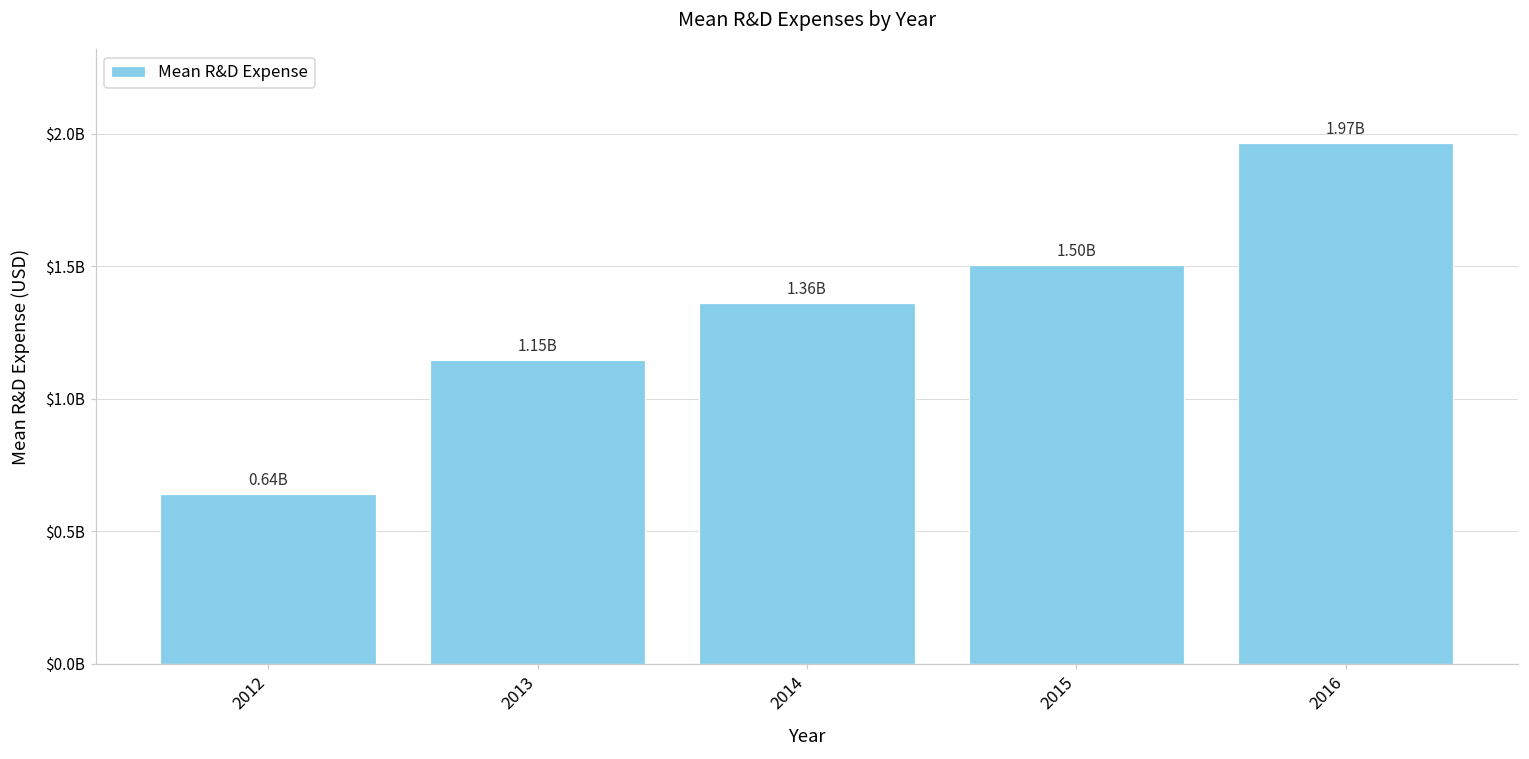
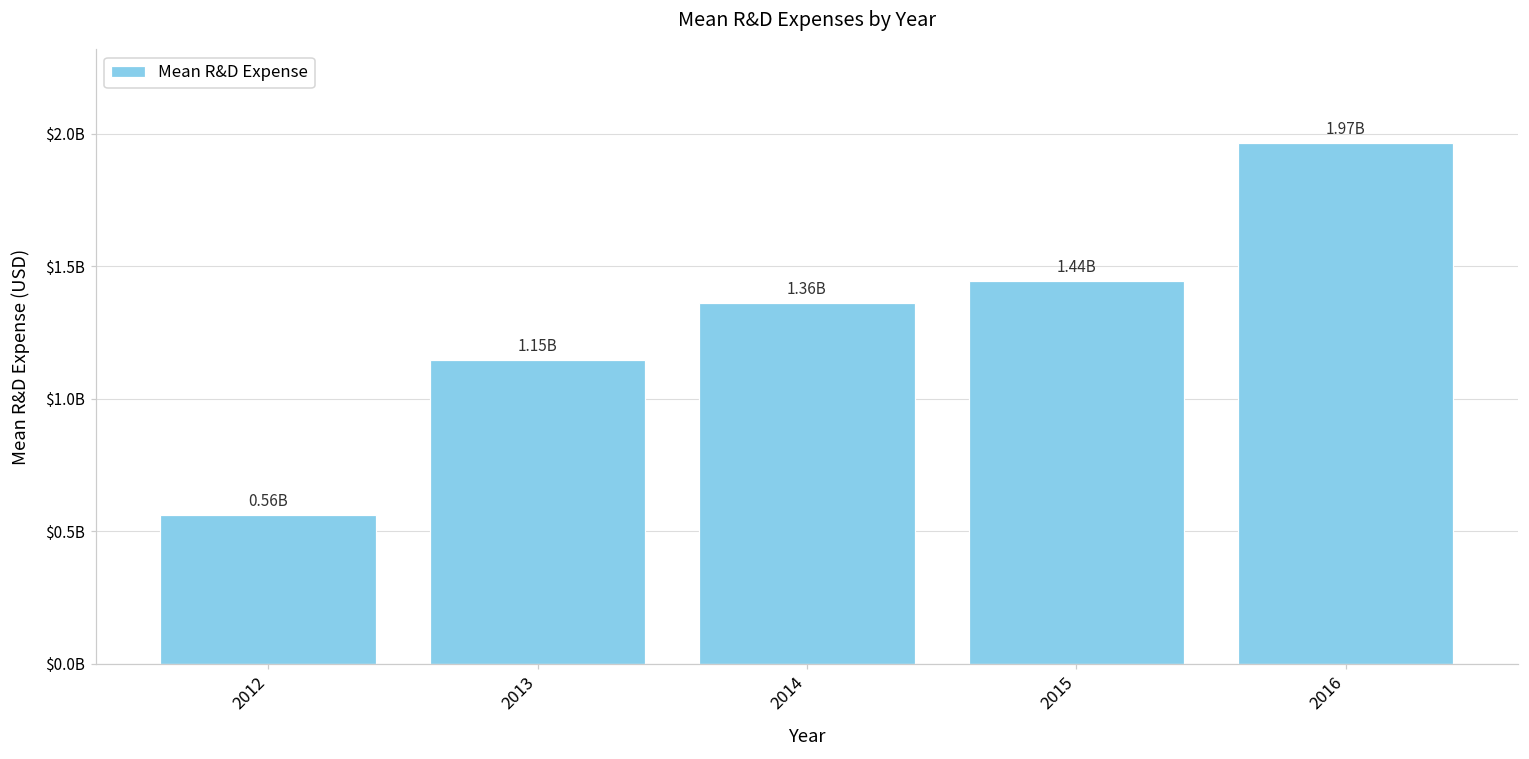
  {
-   "2012": "0.64B",
+   "2012": "0.56B",
    "2013": "1.15B",
    "2014": "1.36B",
-   "2015": "1.50B",
+   "2015": "1.44B",
    "2016": "1.97B"
  }
